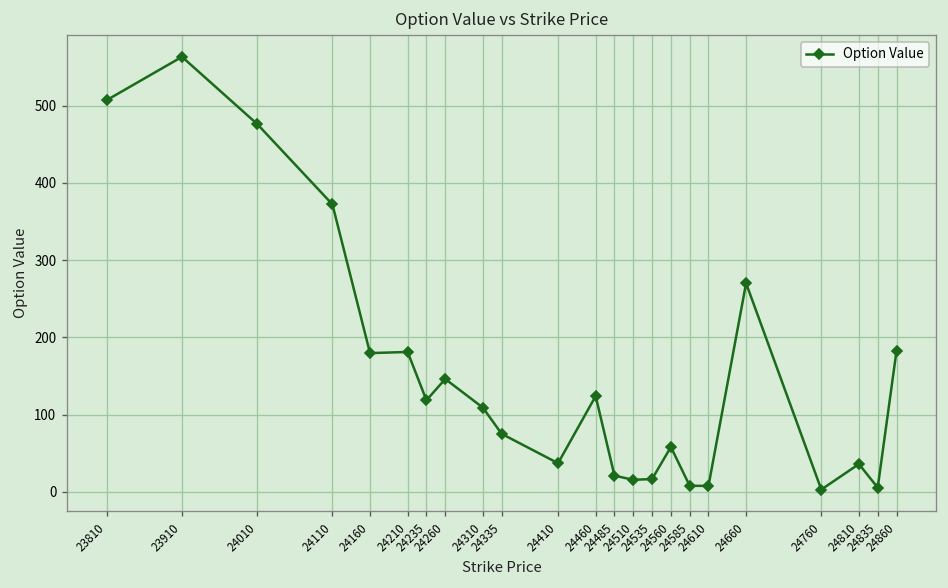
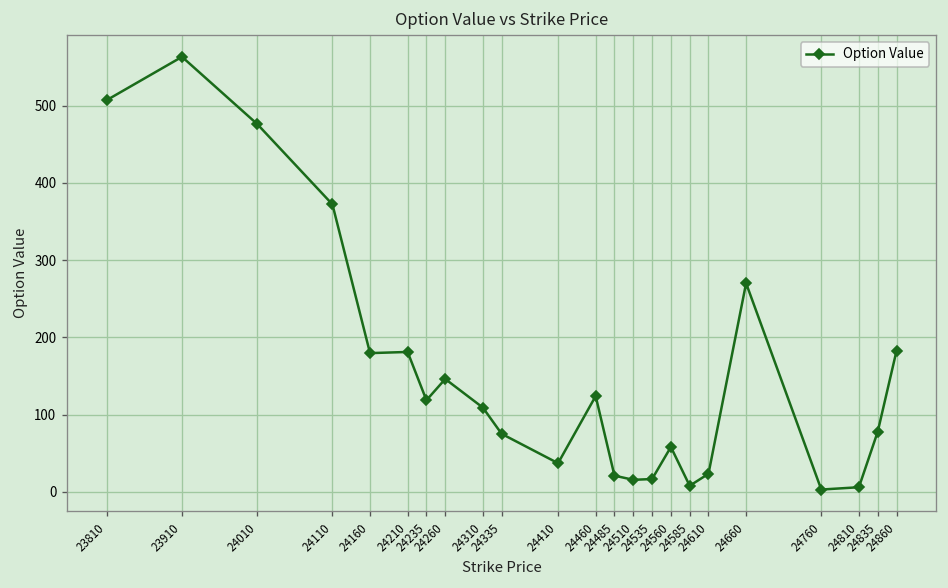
  {
    "23810": 510,
    "23910": 560,
    "24010": 480,
    "24110": 370,
    "24160": 180,
    "24210": 180,
    "24235": 120,
    "24260": 150,
    "24310": 110,
    "24335": 80,
    "24410": 40,
    "24460": 120,
    "24485": 20,
    "24510": 20,
    "24535": 20,
    "24560": 60,
    "24585": 10,
-   "24610": 10,
+   "24610": 20,
    "24660": 270,
    "24760": 0,
-   "24810": 40,
-   "24835": 10,
+   "24810": 10,
+   "24835": 80,
    "24860": 180
  }
